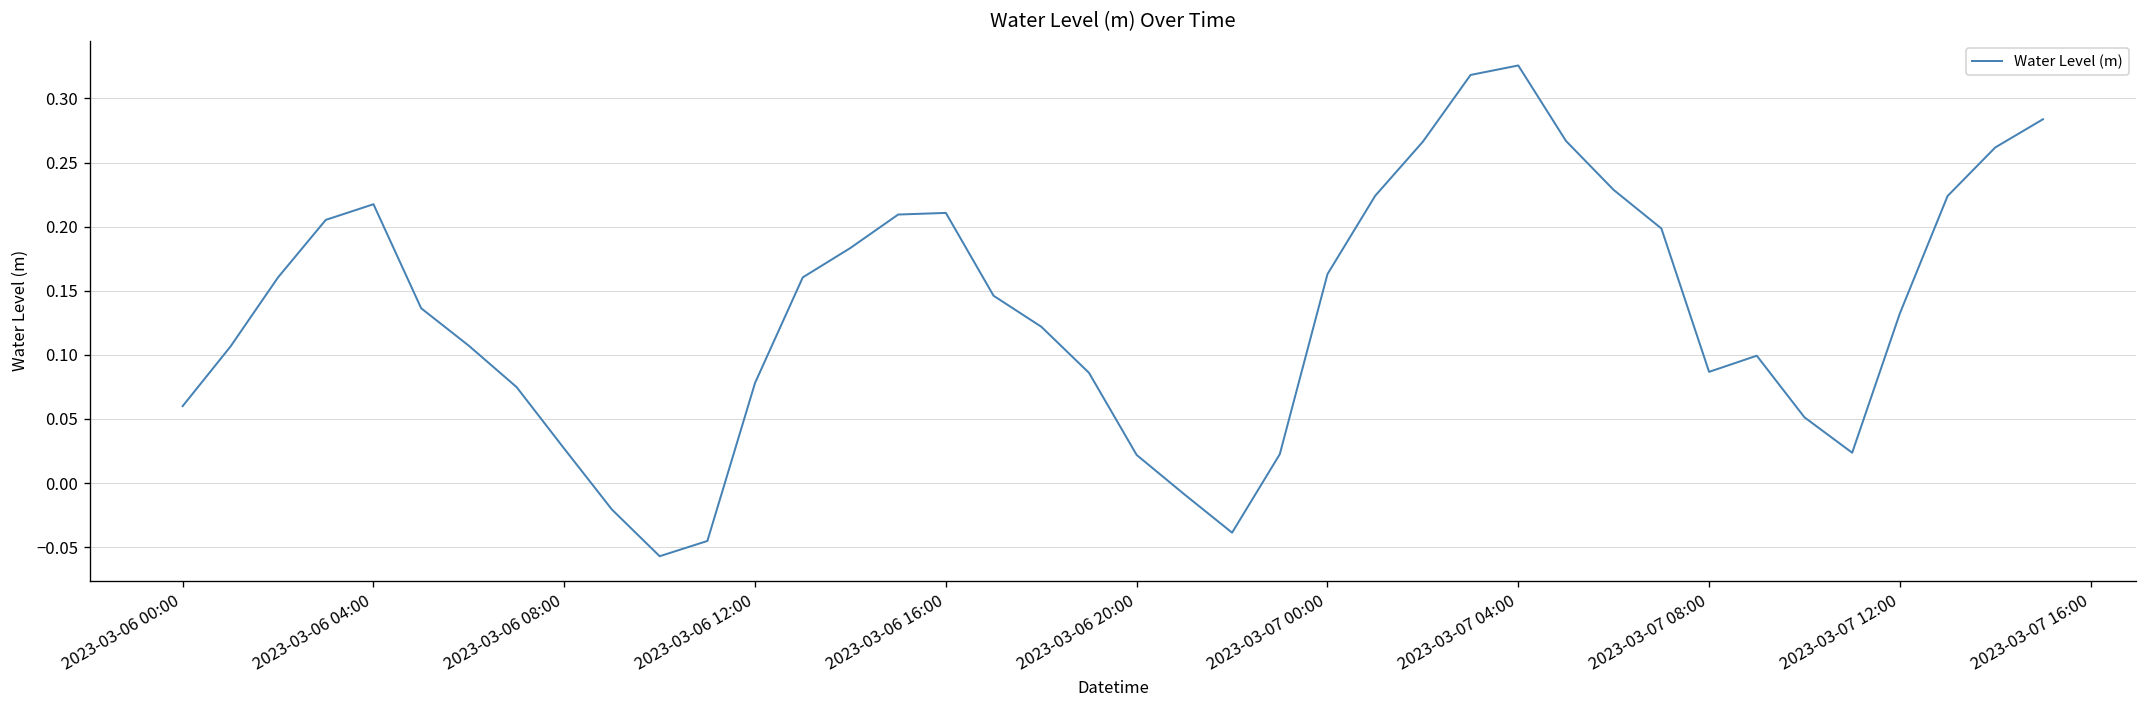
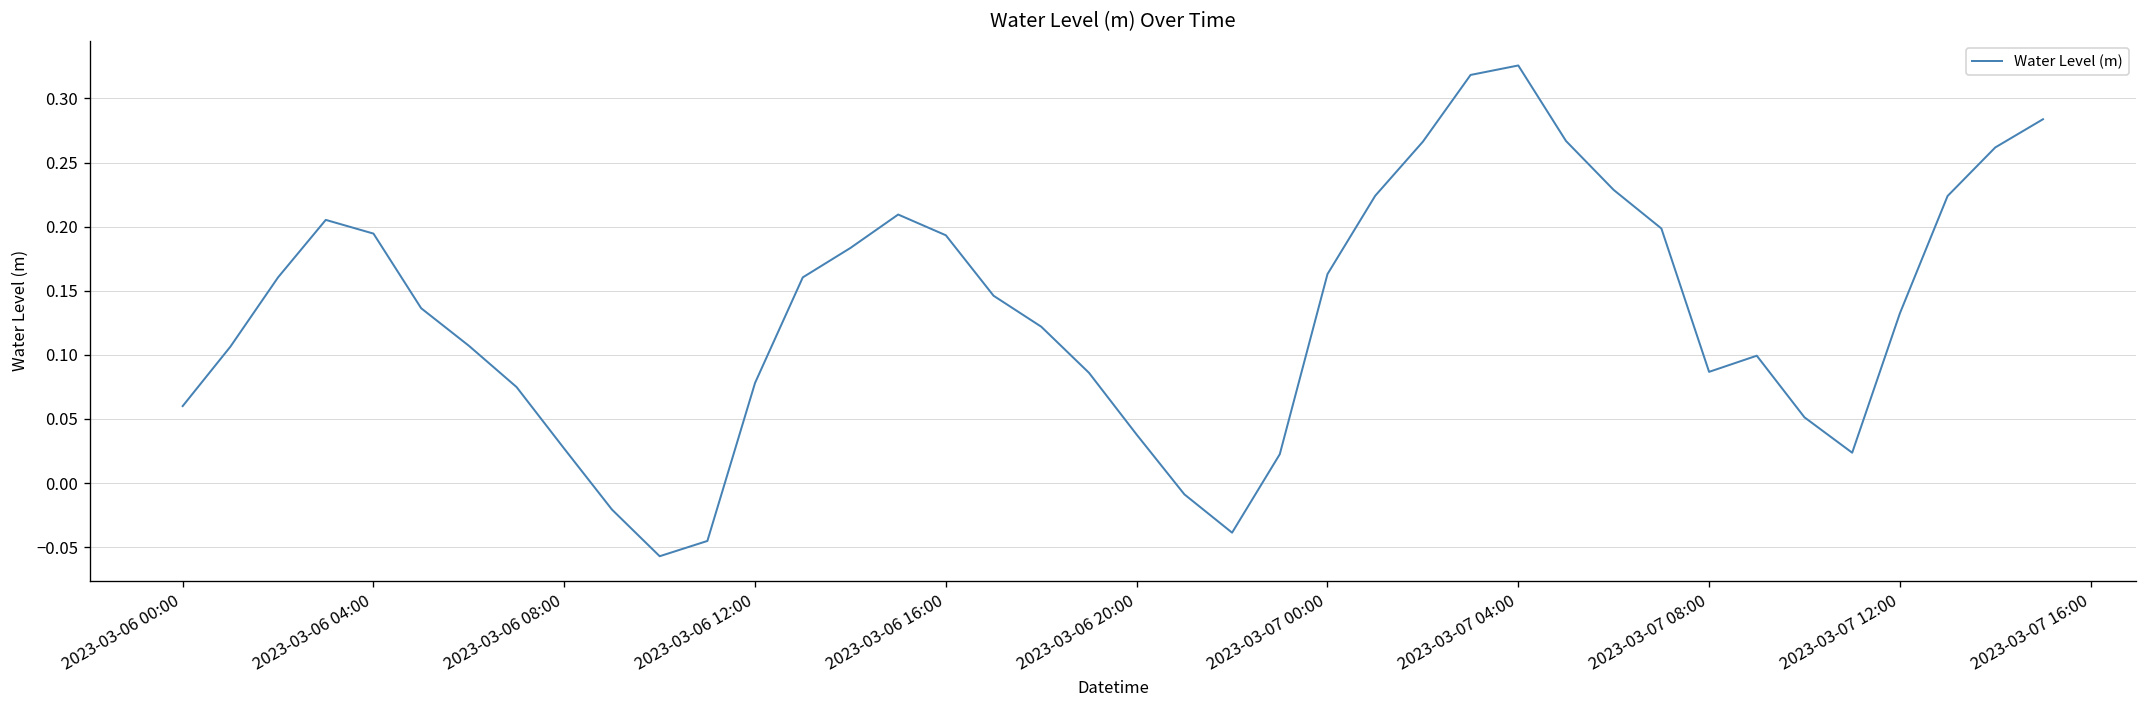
  {
    "2023-03-06 00:00": 0.060,
-   "2023-03-06 04:00": 0.217,
+   "2023-03-06 04:00": 0.195,
    "2023-03-06 08:00": 0.027,
    "2023-03-06 12:00": 0.078,
-   "2023-03-06 16:00": 0.211,
-   "2023-03-06 20:00": 0.022,
+   "2023-03-06 16:00": 0.193,
+   "2023-03-06 20:00": 0.038,
    "2023-03-07 00:00": 0.163,
    "2023-03-07 04:00": 0.326,
    "2023-03-07 08:00": 0.087,
    "2023-03-07 12:00": 0.132
  }
